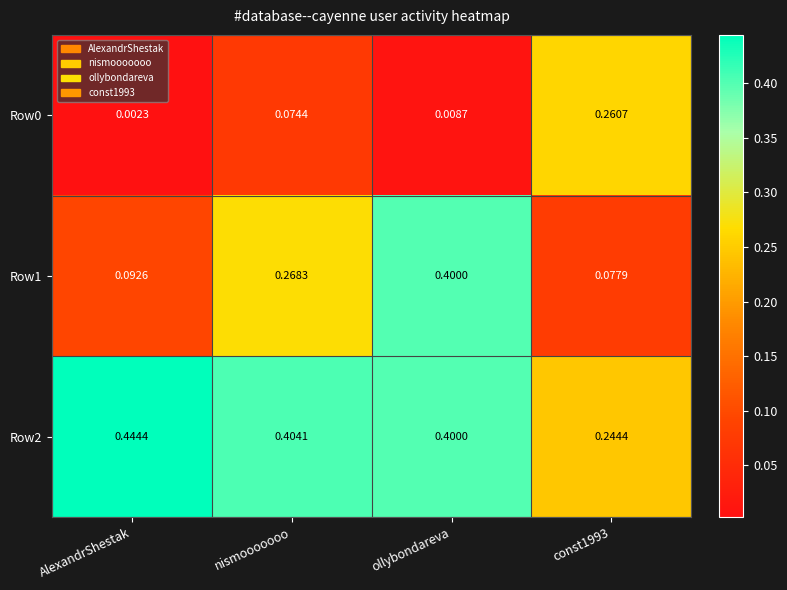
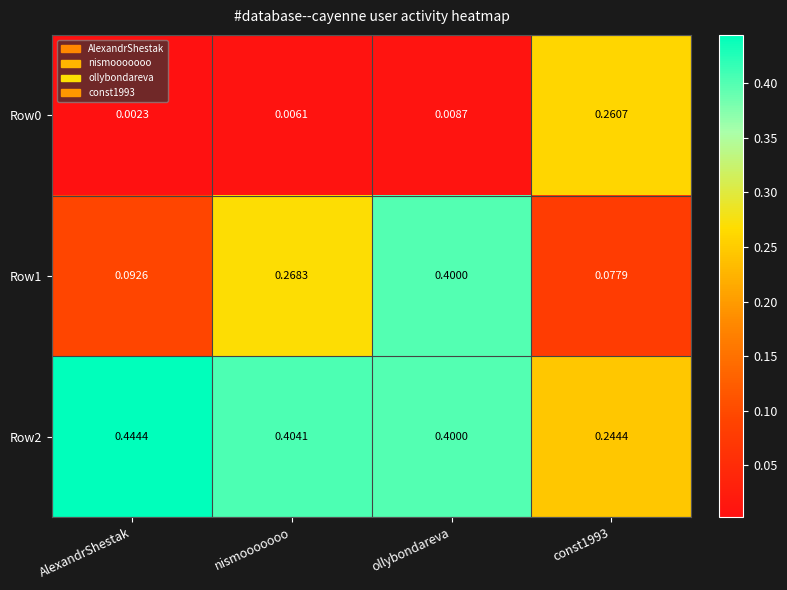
  {
    "Row0": {
      "AlexandrShestak": 0.0023,
-     "nismooooooo": 0.0744,
+     "nismooooooo": 0.0061,
      "ollybondareva": 0.0087,
      "const1993": 0.2607
    },
    "Row1": {
      "AlexandrShestak": 0.0926,
      "nismooooooo": 0.2683,
      "ollybondareva": 0.4000,
      "const1993": 0.0779
    },
    "Row2": {
      "AlexandrShestak": 0.4444,
      "nismooooooo": 0.4041,
      "ollybondareva": 0.4000,
      "const1993": 0.2444
    }
  }
